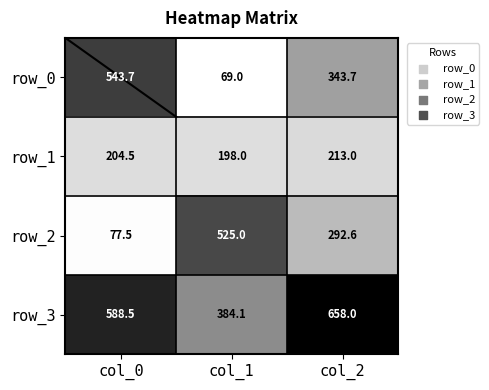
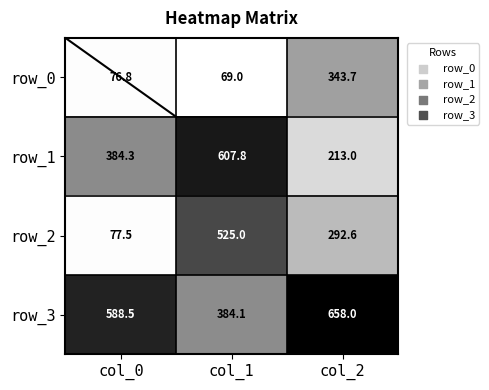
  {
    "row_0": {
-     "col_0": 543.7,
+     "col_0": 76.8,
      "col_1": 69.0,
      "col_2": 343.7
    },
    "row_1": {
-     "col_0": 204.5,
-     "col_1": 198.0,
+     "col_0": 384.3,
+     "col_1": 607.8,
      "col_2": 213.0
    },
    "row_2": {
      "col_0": 77.5,
      "col_1": 525.0,
      "col_2": 292.6
    },
    "row_3": {
      "col_0": 588.5,
      "col_1": 384.1,
      "col_2": 658.0
    }
  }
